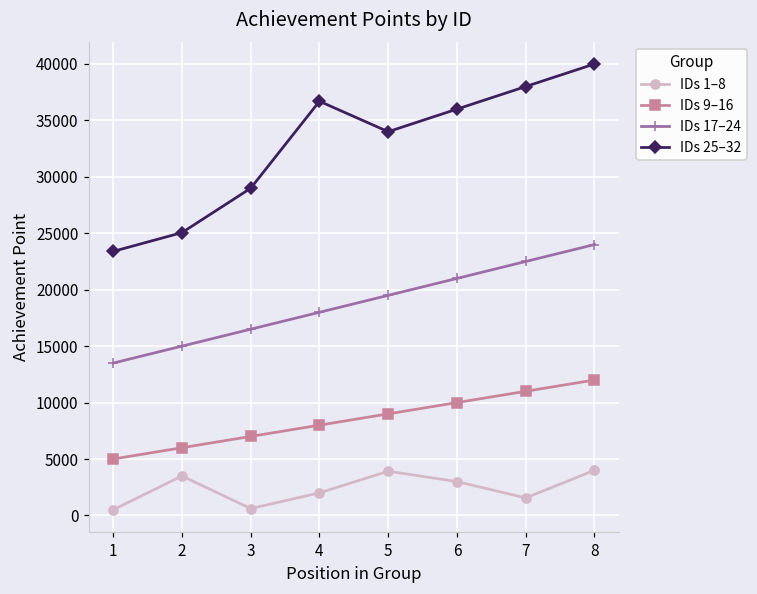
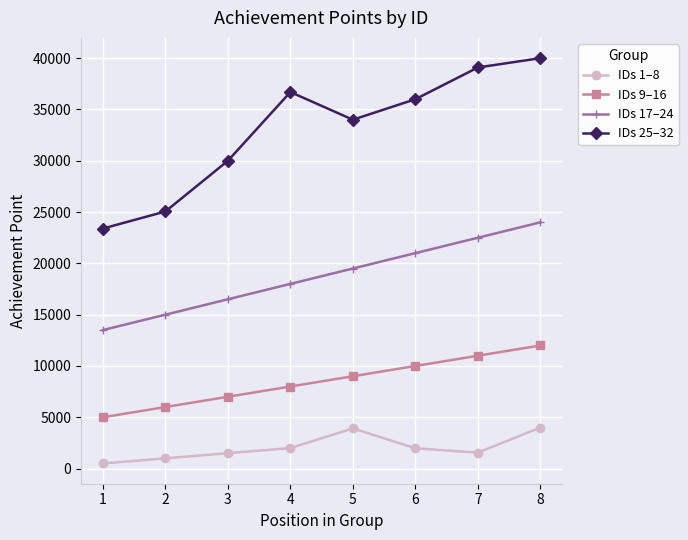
  {
    "IDs 1–8": {
      "1": 500,
-     "2": 3500,
-     "3": 600,
+     "2": 1000,
+     "3": 1500,
      "4": 2000,
      "5": 3900,
-     "6": 3000,
+     "6": 2000,
      "7": 1600,
      "8": 4000
    },
    "IDs 25–32": {
      "1": 23400,
      "2": 25100,
-     "3": 29000,
+     "3": 30000,
      "4": 36700,
      "5": 34000,
      "6": 36000,
-     "7": 38000,
+     "7": 39100,
      "8": 40000
    }
  }
